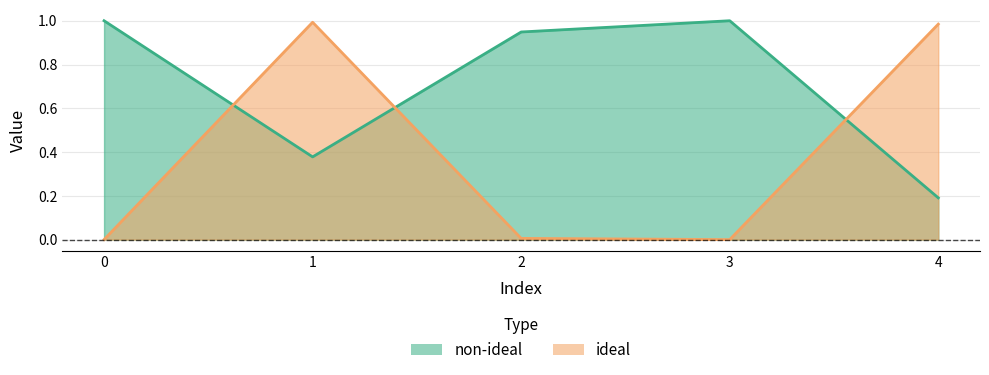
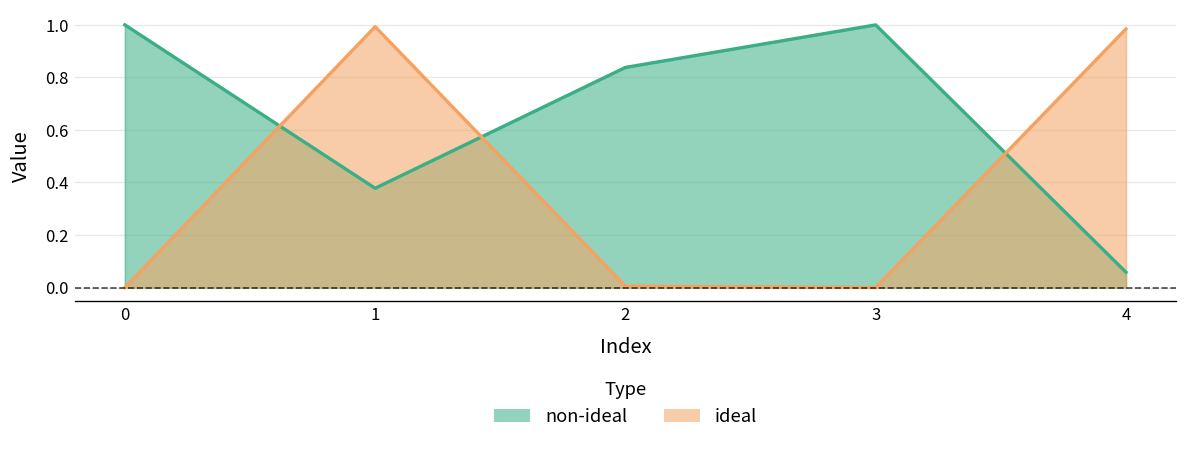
  {
    "non-ideal": {
      "0": 1.00,
      "1": 0.38,
-     "2": 0.95,
+     "2": 0.84,
      "3": 1.00,
-     "4": 0.19
+     "4": 0.06
    },
    "ideal": {
      "0": 0.00,
      "1": 0.99,
      "2": 0.01,
      "3": 0.00,
      "4": 0.98
    }
  }
